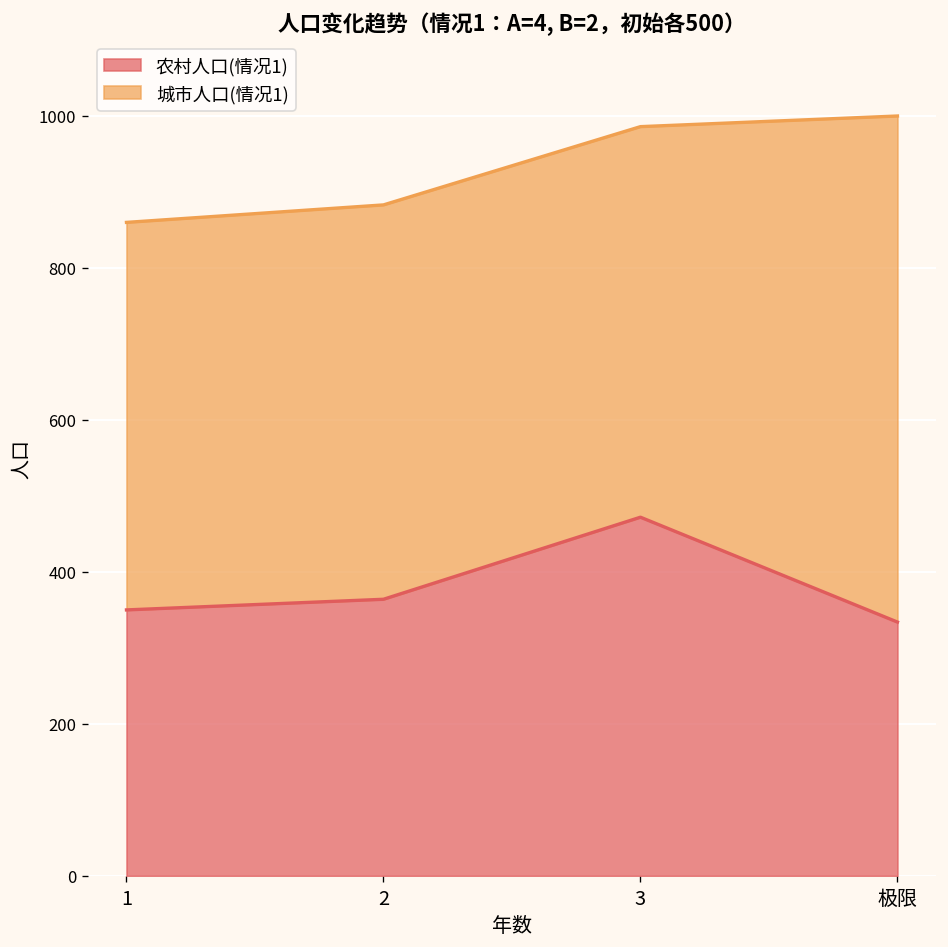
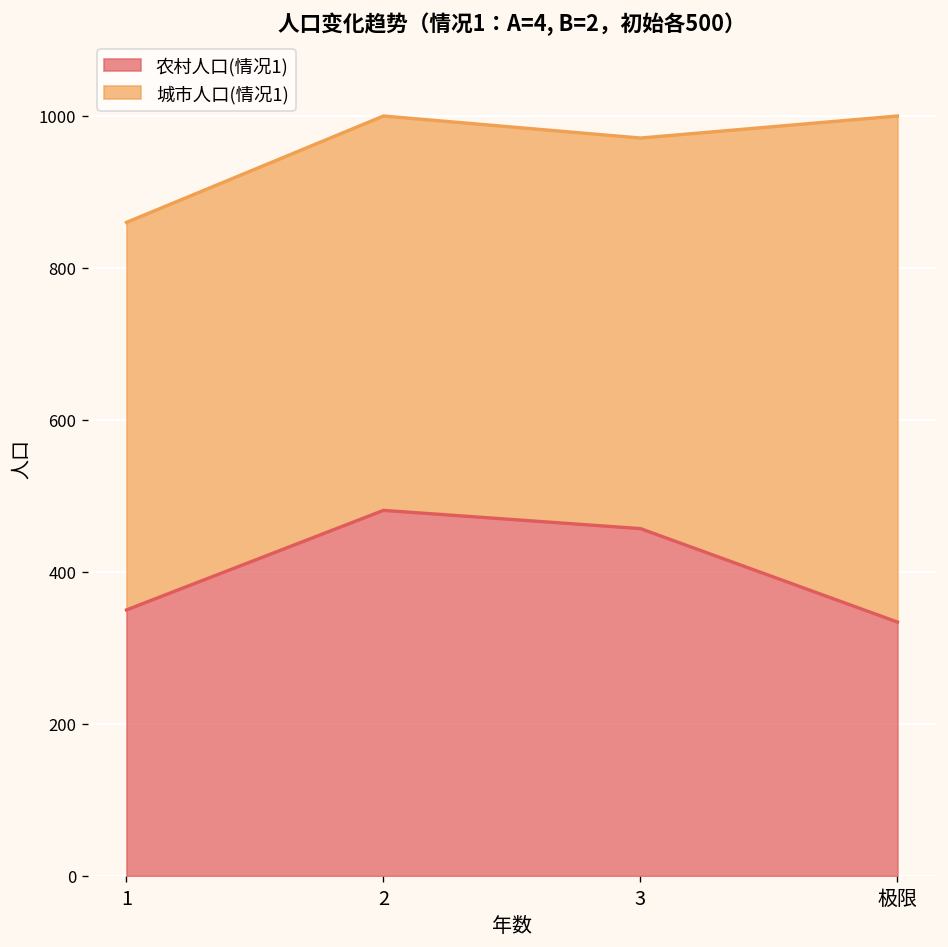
  {
    "农村人口(情况1)": {
      "1": 350,
-     "2": 360,
-     "3": 470,
+     "2": 480,
+     "3": 460,
      "极限": 330
    },
    "城市人口(情况1)": {
      "1": 510,
      "2": 520,
      "3": 510,
      "极限": 670
    }
  }
